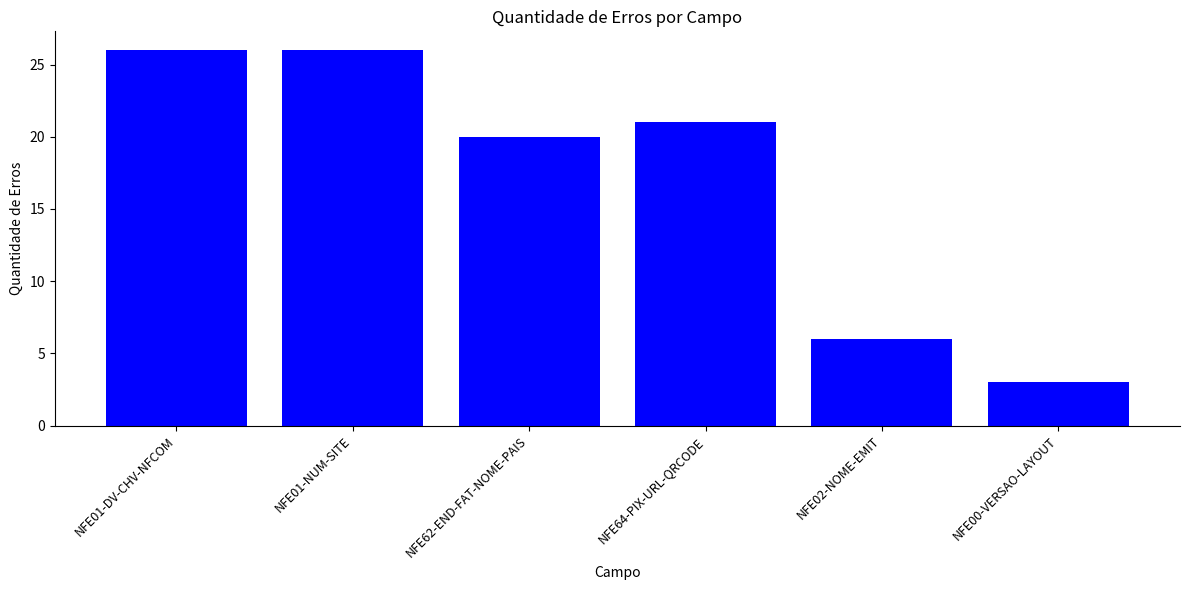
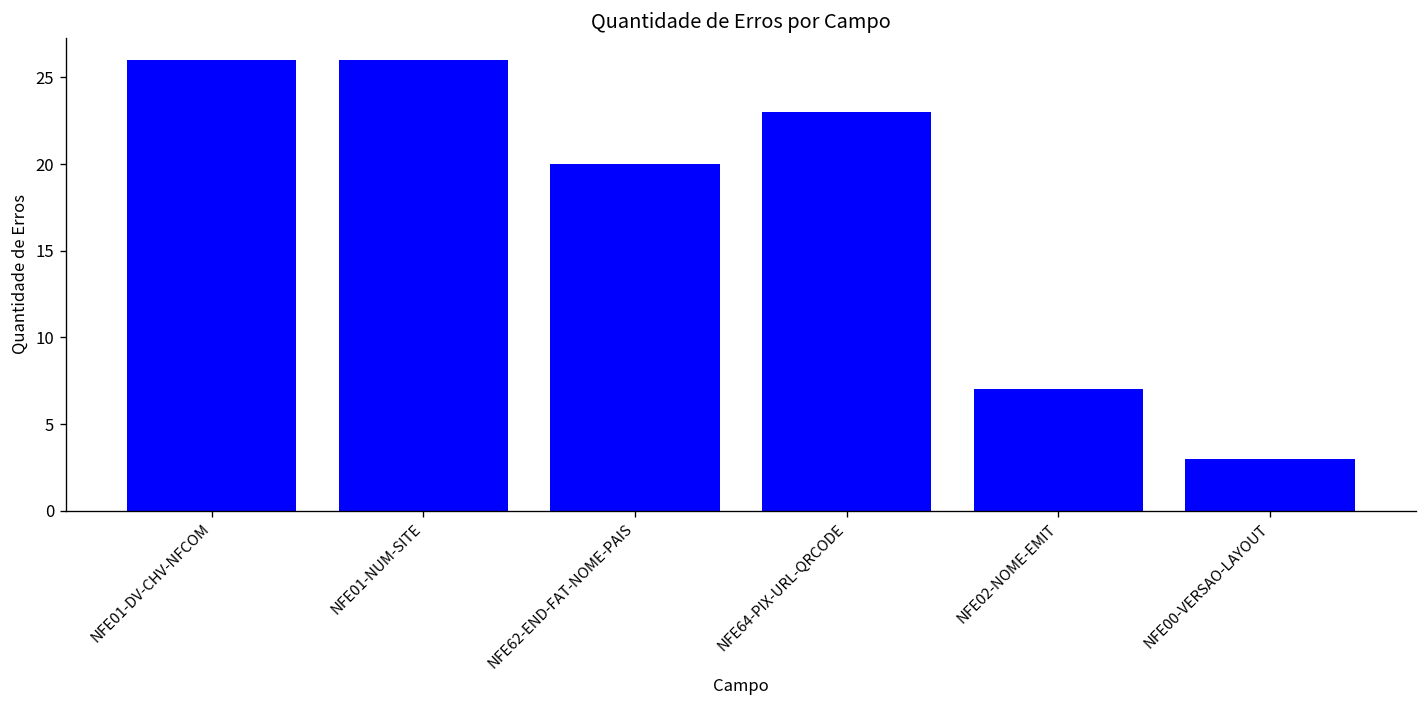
  {
    "NFE01-DV-CHV-NFCOM": 26,
    "NFE01-NUM-SITE": 26,
    "NFE62-END-FAT-NOME-PAIS": 20,
-   "NFE64-PIX-URL-QRCODE": 21,
-   "NFE02-NOME-EMIT": 6,
+   "NFE64-PIX-URL-QRCODE": 23,
+   "NFE02-NOME-EMIT": 7,
    "NFE00-VERSAO-LAYOUT": 3
  }
